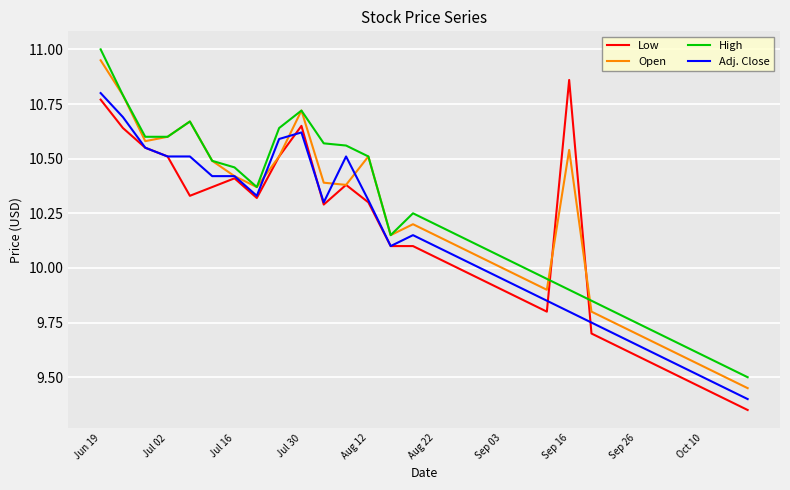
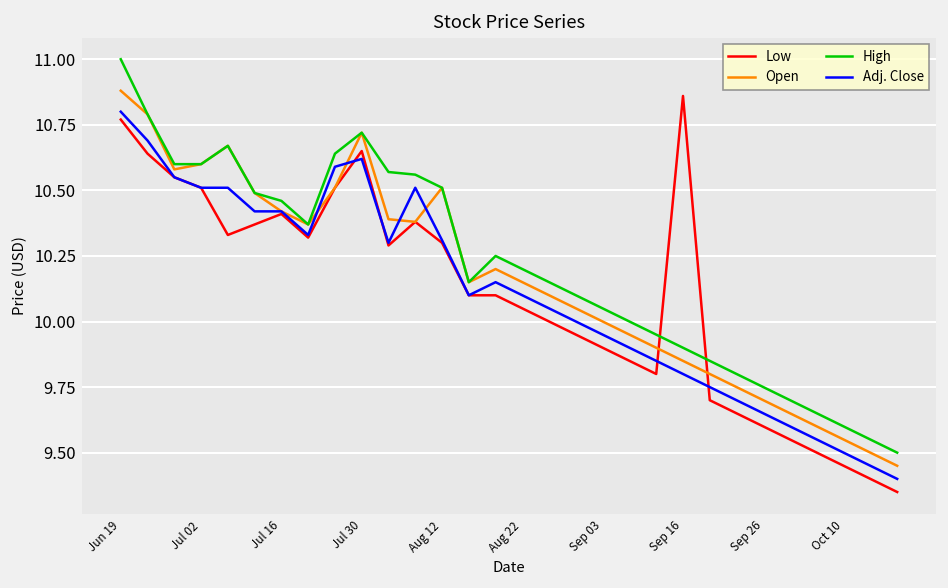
  {
    "Low": {
      "Jun 19": 10.77,
      "Jul 30": 10.65,
      "Aug 22": 10.05,
      "Sep 03": 9.90,
      "Sep 16": 10.86,
      "Sep 26": 9.60,
      "Oct 10": 9.45
    },
    "Open": {
-     "Jun 19": 10.95,
+     "Jun 19": 10.88,
      "Aug 22": 10.15,
      "Sep 03": 10.00,
-     "Sep 16": 10.54,
+     "Sep 16": 9.85,
      "Sep 26": 9.70,
      "Oct 10": 9.55
    },
    "High": {
      "Jun 19": 11.00,
      "Jul 16": 10.46,
      "Aug 22": 10.20,
      "Sep 03": 10.05,
      "Sep 16": 9.90,
      "Sep 26": 9.75,
      "Oct 10": 9.60
    },
    "Adj. Close": {
      "Jun 19": 10.80,
      "Jul 30": 10.62,
      "Aug 22": 10.10,
      "Sep 03": 9.95,
      "Sep 16": 9.80,
      "Sep 26": 9.65,
      "Oct 10": 9.50
    }
  }
